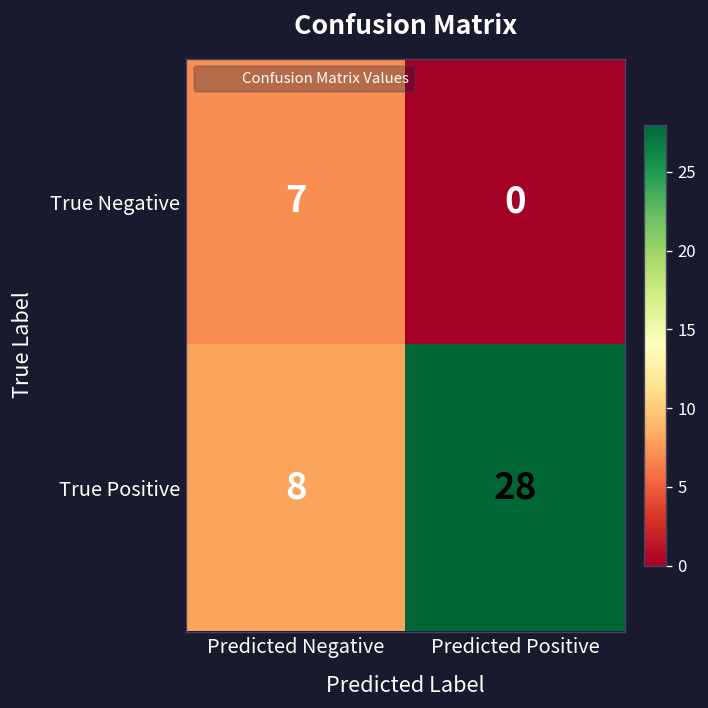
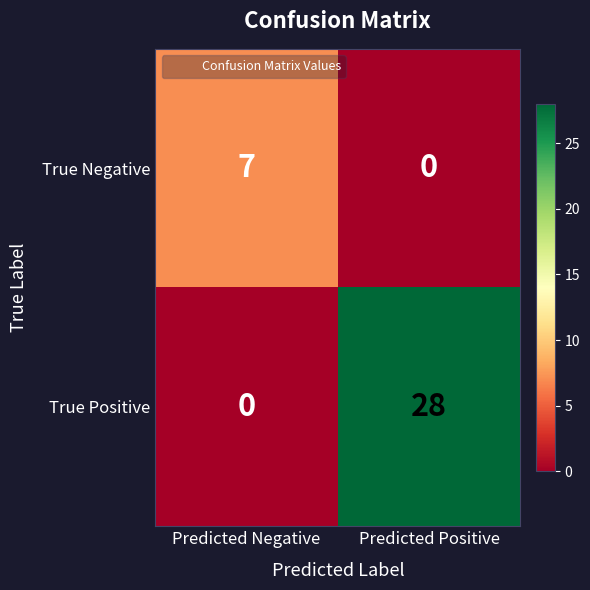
  {
    "True Negative": {
      "Predicted Negative": 7,
      "Predicted Positive": 0
    },
    "True Positive": {
-     "Predicted Negative": 8,
+     "Predicted Negative": 0,
      "Predicted Positive": 28
    }
  }
